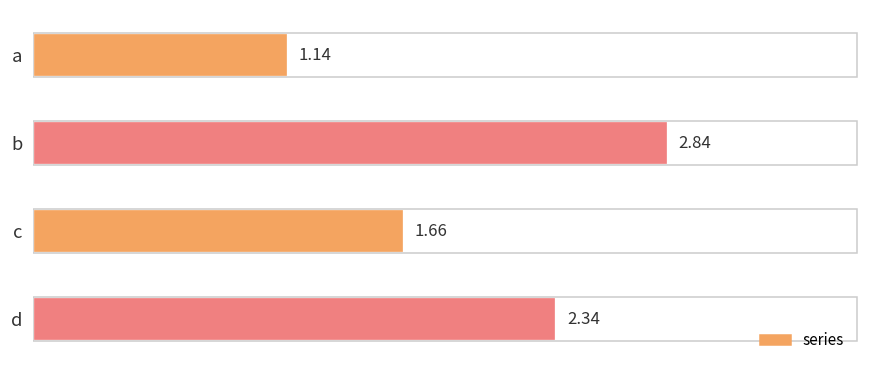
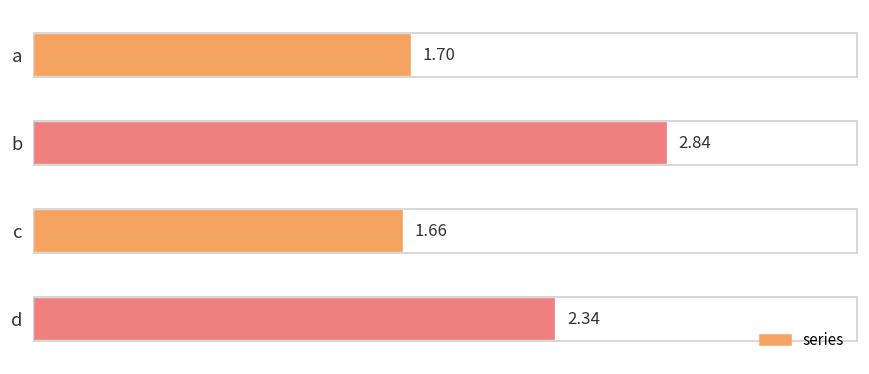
  {
-   "a": 1.14,
+   "a": 1.70,
    "b": 2.84,
    "c": 1.66,
    "d": 2.34
  }
